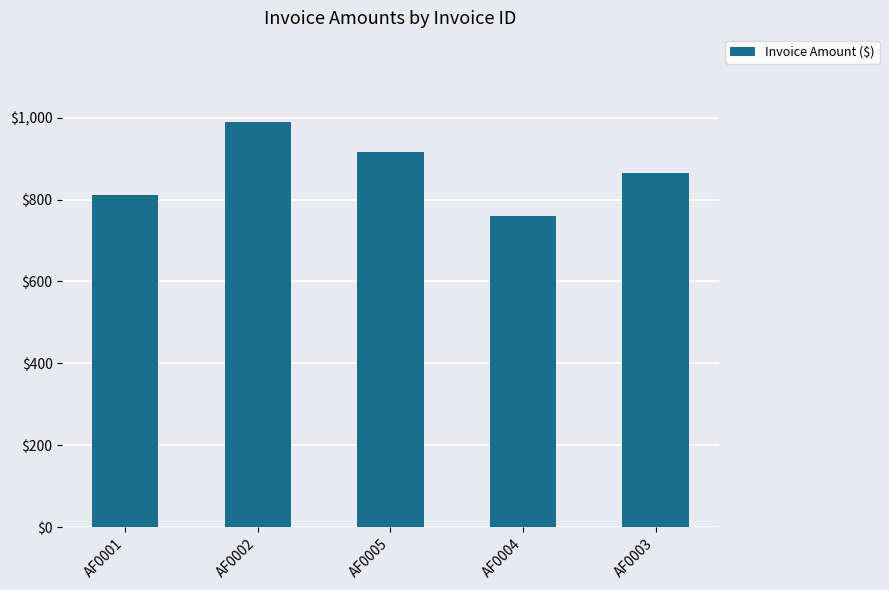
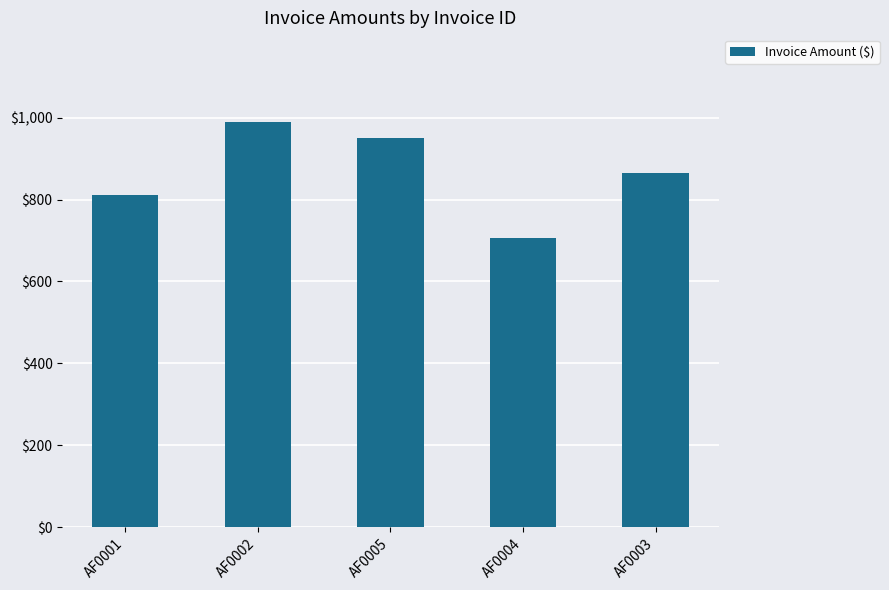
  {
    "AF0001": "$810",
    "AF0002": "$990",
-   "AF0005": "$920",
-   "AF0004": "$760",
+   "AF0005": "$950",
+   "AF0004": "$710",
    "AF0003": "$870"
  }
